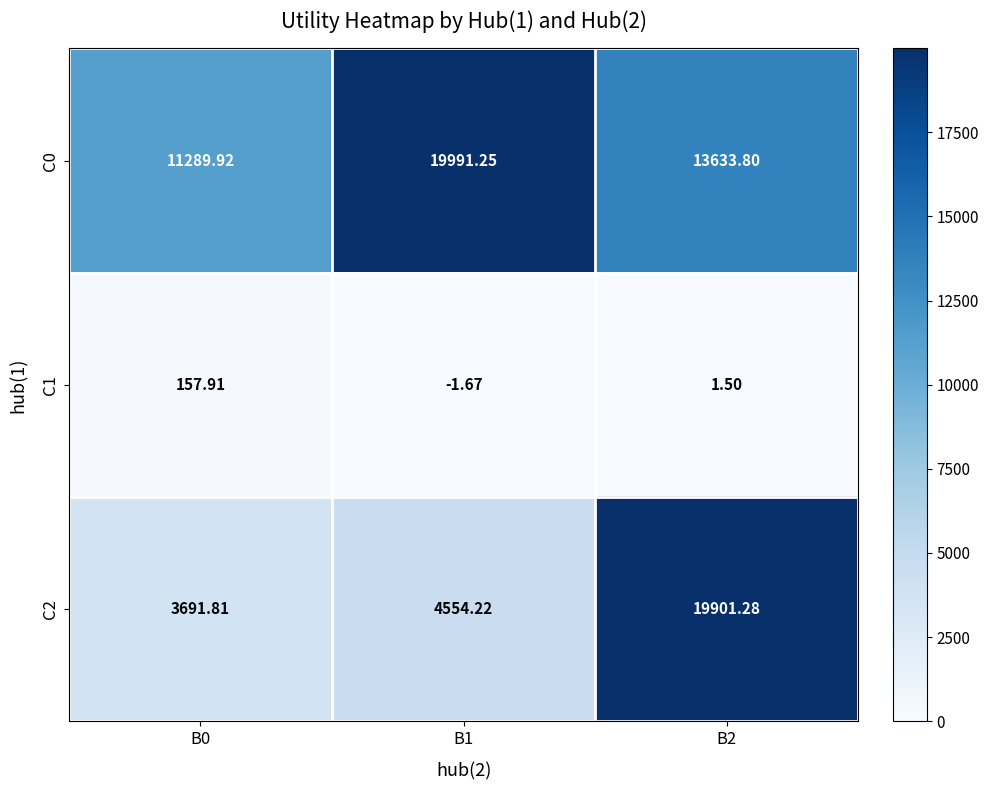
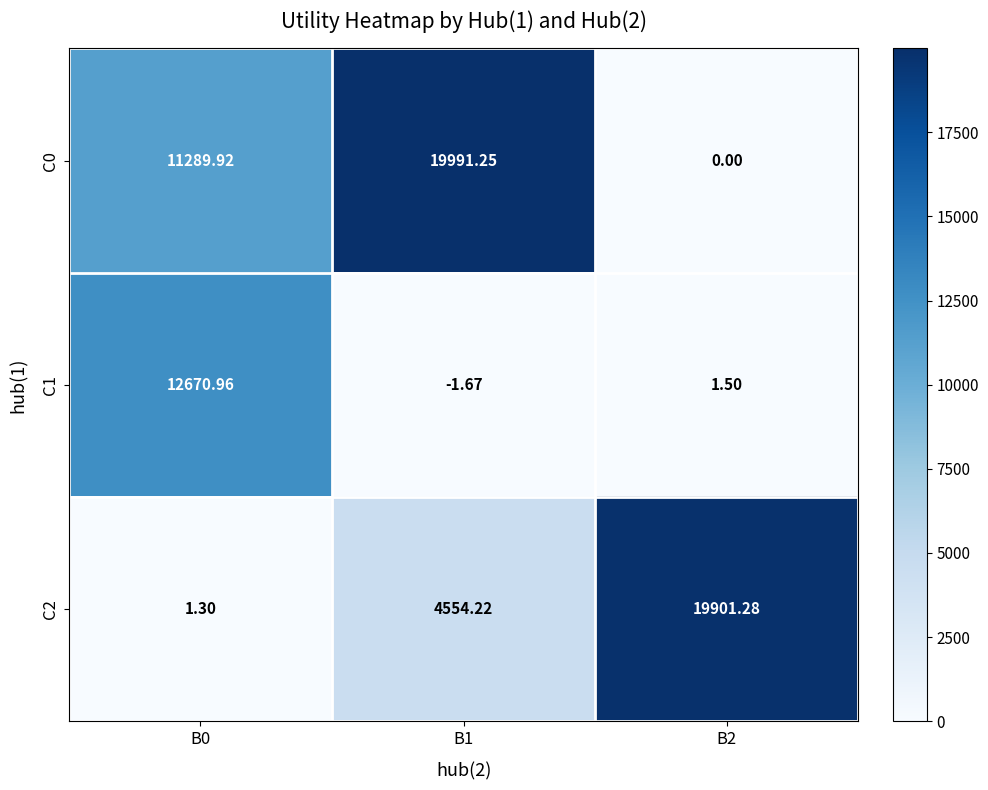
  {
    "C0": {
      "B0": 11289.92,
      "B1": 19991.25,
-     "B2": 13633.80
+     "B2": 0.00
    },
    "C1": {
-     "B0": 157.91,
+     "B0": 12670.96,
      "B1": -1.67,
      "B2": 1.50
    },
    "C2": {
-     "B0": 3691.81,
+     "B0": 1.30,
      "B1": 4554.22,
      "B2": 19901.28
    }
  }
